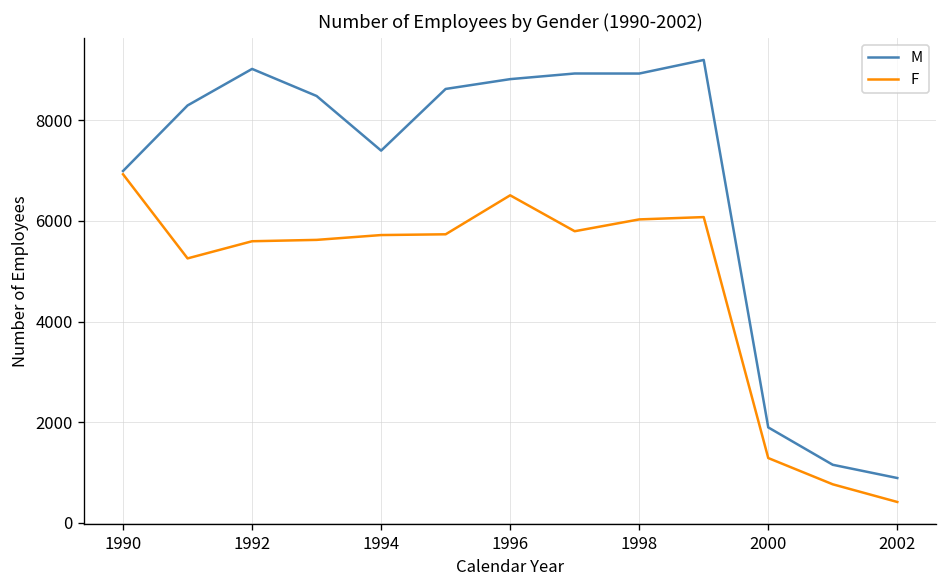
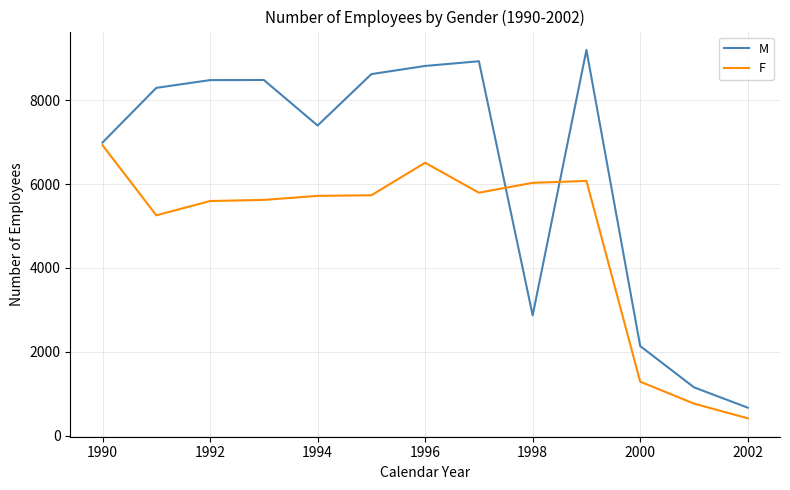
  {
    "M": {
      "1990": 7000,
-     "1992": 9000,
+     "1992": 8500,
      "1994": 7400,
      "1996": 8800,
-     "1998": 8900,
-     "2000": 1900,
-     "2002": 900
+     "1998": 2900,
+     "2000": 2100,
+     "2002": 700
    },
    "F": {
      "1990": 6900,
      "1992": 5600,
      "1994": 5700,
      "1996": 6500,
      "1998": 6000,
      "2000": 1300,
      "2002": 400
    }
  }
